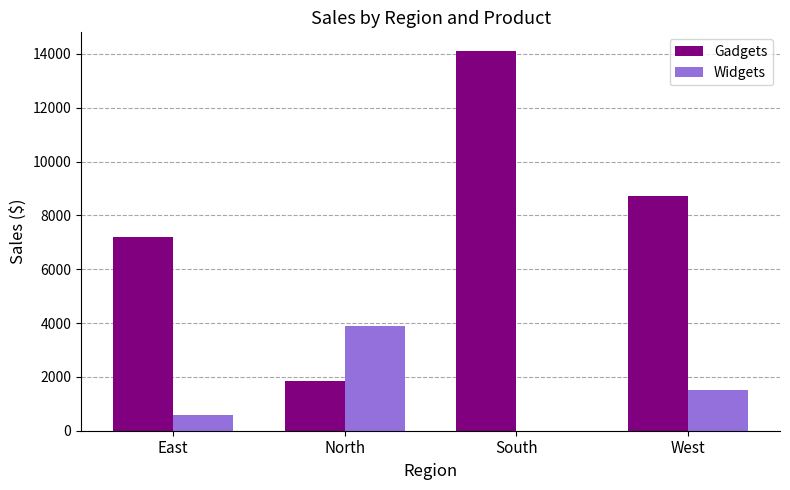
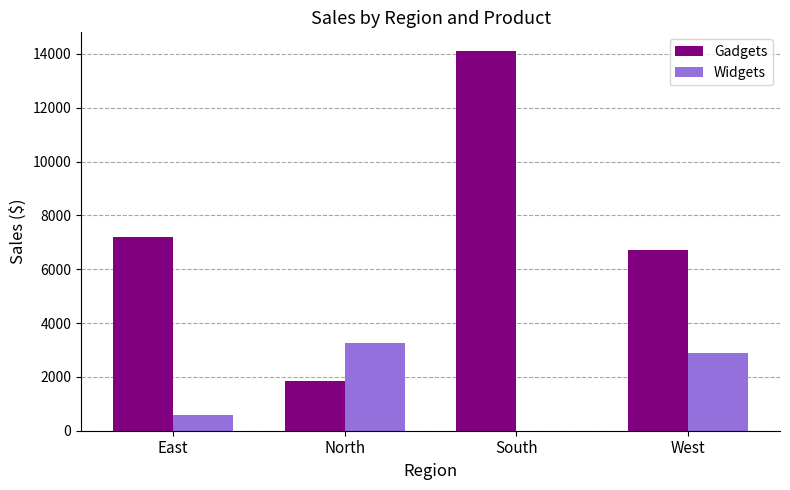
  {
    "Gadgets": {
      "East": 7200,
      "North": 1800,
      "South": 14100,
-     "West": 8700
+     "West": 6700
    },
    "Widgets": {
      "East": 600,
-     "North": 3900,
+     "North": 3300,
      "South": 0,
-     "West": 1500
+     "West": 2900
    }
  }
